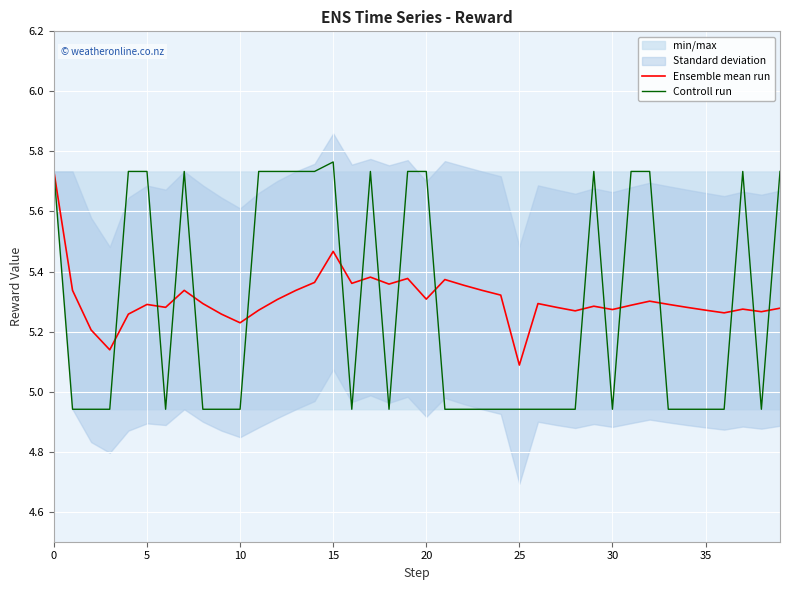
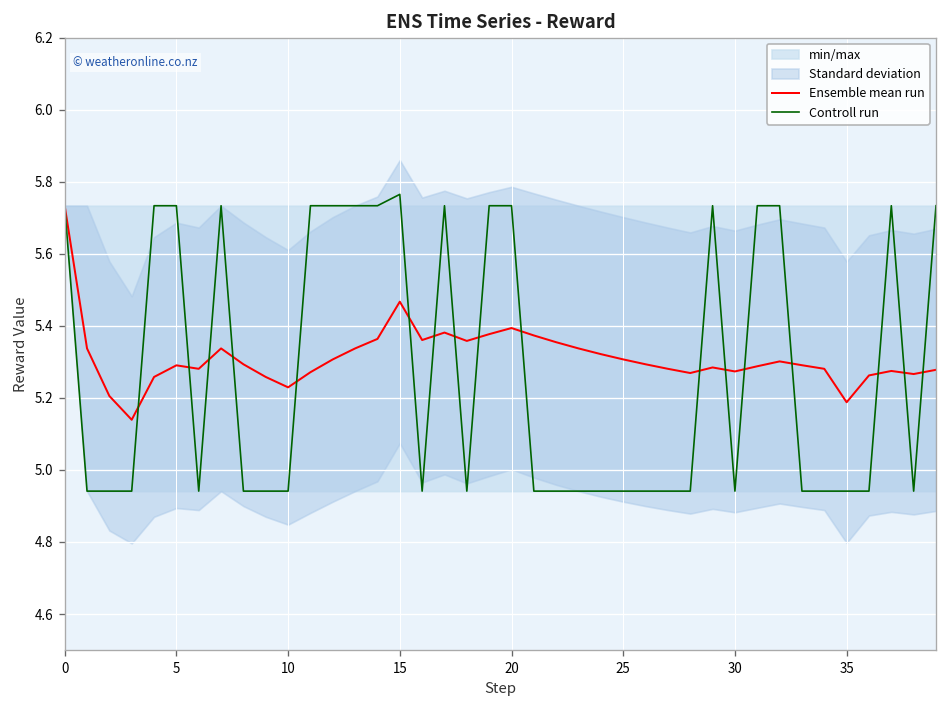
  {
    "Ensemble mean run": {
      "5": 5.29,
      "10": 5.23,
      "15": 5.47,
-     "20": 5.31,
-     "25": 5.09,
+     "20": 5.39,
+     "25": 5.31,
      "30": 5.27,
-     "35": 5.27
+     "35": 5.19
    },
    "Controll run": {
      "10": 4.94,
      "15": 5.76,
      "25": 4.94,
      "30": 4.94,
      "35": 4.94
    }
  }
